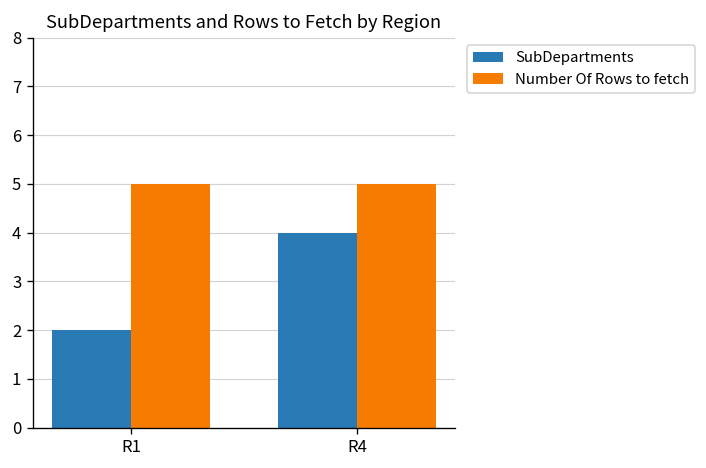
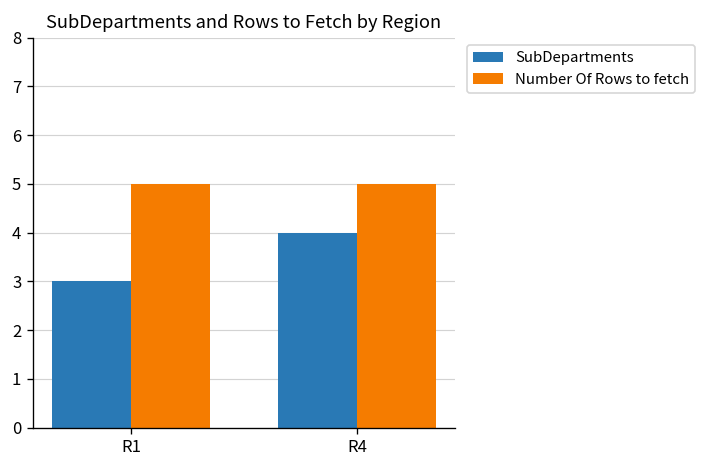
  {
    "SubDepartments": {
-     "R1": 2,
+     "R1": 3,
      "R4": 4
    },
    "Number Of Rows to fetch": {
      "R1": 5,
      "R4": 5
    }
  }
